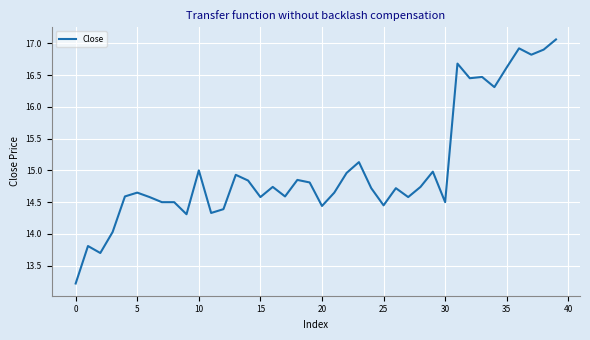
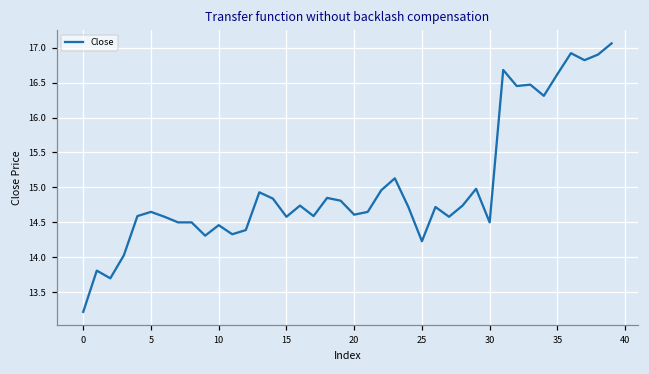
  {
    "0": 13.2,
    "5": 14.7,
-   "10": 15.0,
+   "10": 14.5,
    "15": 14.6,
-   "20": 14.4,
-   "25": 14.5,
+   "20": 14.6,
+   "25": 14.2,
    "30": 14.5,
    "35": 16.6
  }
